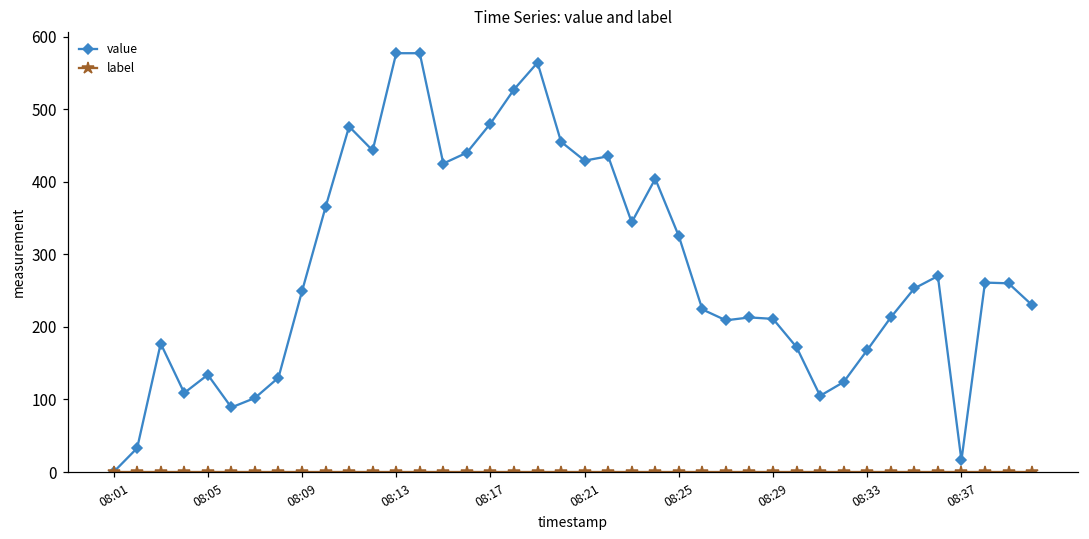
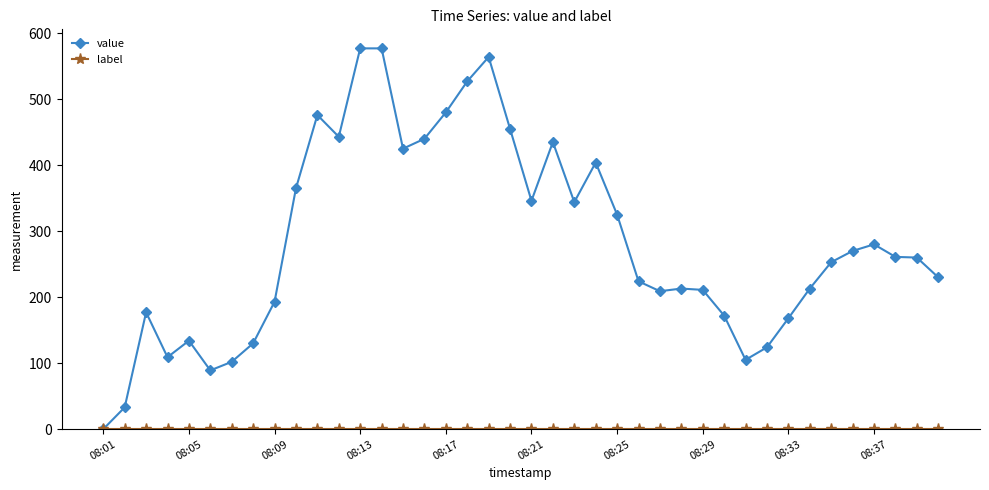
  {
    "value": {
      "08:05": 130,
-     "08:09": 250,
+     "08:09": 190,
      "08:13": 580,
      "08:17": 480,
-     "08:21": 430,
+     "08:21": 350,
      "08:25": 330,
      "08:29": 210,
      "08:33": 170,
-     "08:37": 20
+     "08:37": 280
    },
    "label": {
      "08:05": 0,
      "08:09": 0,
      "08:13": 0,
      "08:17": 0,
      "08:21": 0,
      "08:25": 0,
      "08:29": 0,
      "08:33": 0,
      "08:37": 0
    }
  }
